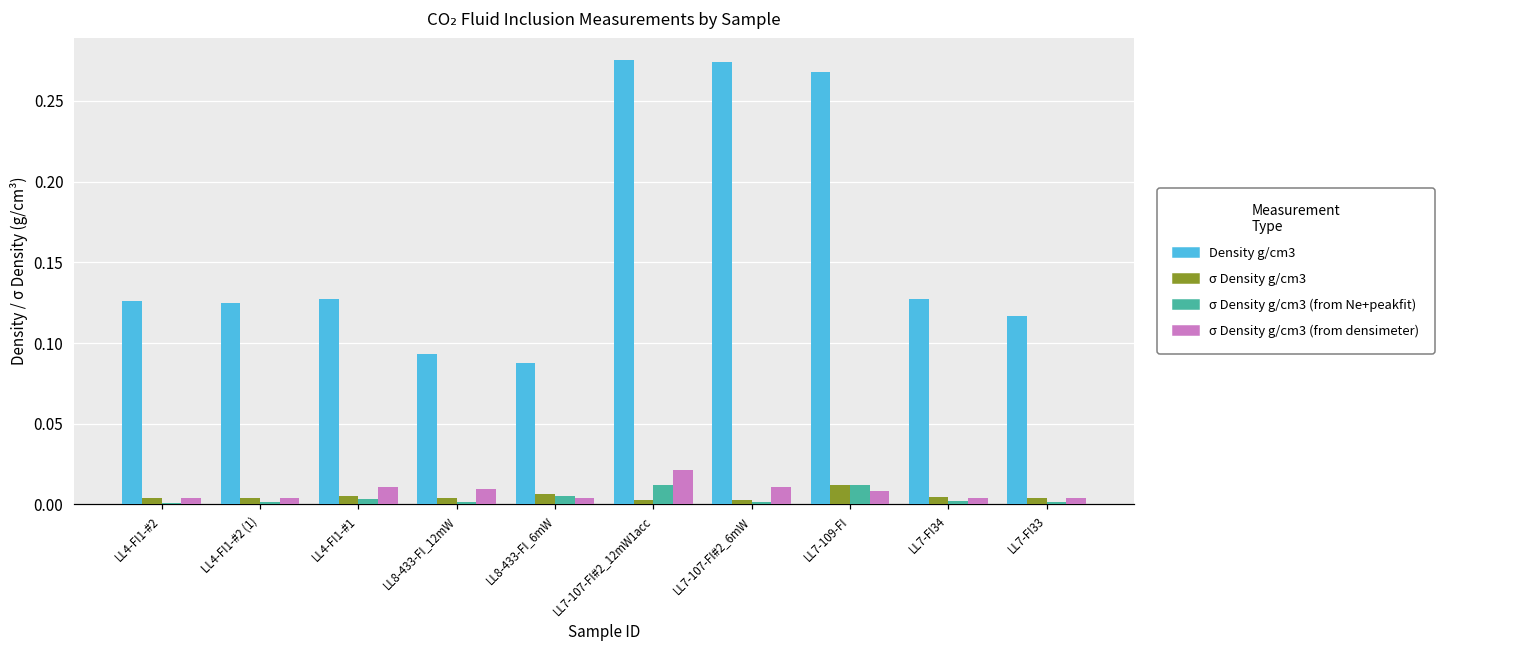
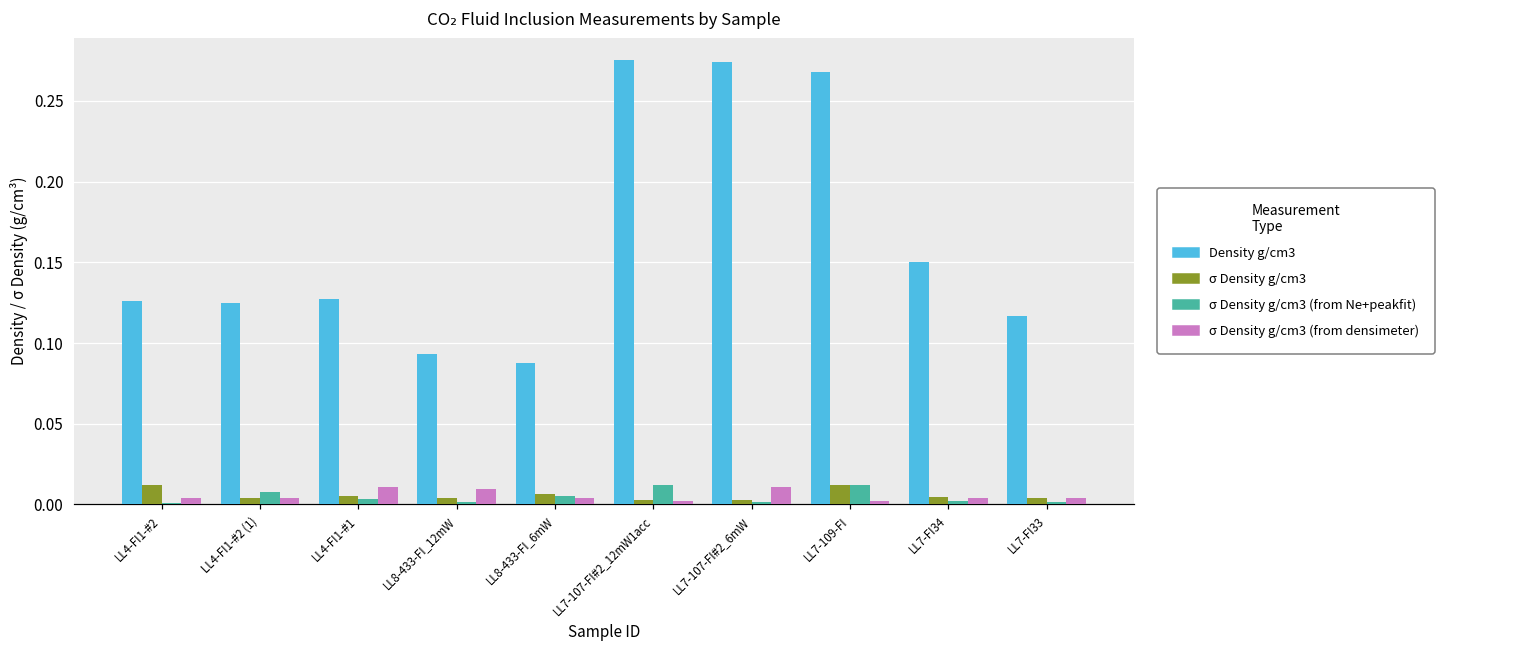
  {
    "Density g/cm3": {
      "LL4-FI1-#2": 0.126,
      "LL4-FI1-#2 (1)": 0.125,
      "LL4-FI1-#1": 0.127,
      "LL8-433-FI_12mW": 0.093,
      "LL8-433-FI_6mW": 0.087,
      "LL7-107-FI#2_12mW1acc": 0.275,
      "LL7-107-FI#2_6mW": 0.274,
      "LL7-109-FI": 0.268,
-     "LL7-FI34": 0.127,
+     "LL7-FI34": 0.150,
      "LL7-FI33": 0.117
    },
    "σ Density g/cm3": {
-     "LL4-FI1-#2": 0.004,
+     "LL4-FI1-#2": 0.012,
      "LL4-FI1-#2 (1)": 0.004,
      "LL4-FI1-#1": 0.005,
      "LL8-433-FI_12mW": 0.004,
      "LL8-433-FI_6mW": 0.006,
      "LL7-107-FI#2_12mW1acc": 0.003,
      "LL7-107-FI#2_6mW": 0.003,
      "LL7-109-FI": 0.012,
      "LL7-FI34": 0.004,
      "LL7-FI33": 0.004
    },
    "σ Density g/cm3 (from Ne+peakfit)": {
-     "LL4-FI1-#2 (1)": 0.001,
+     "LL4-FI1-#2 (1)": 0.008,
      "LL4-FI1-#1": 0.004,
      "LL8-433-FI_12mW": 0.002,
      "LL8-433-FI_6mW": 0.005,
      "LL7-107-FI#2_12mW1acc": 0.012,
      "LL7-109-FI": 0.012,
      "LL7-FI34": 0.002
    },
    "σ Density g/cm3 (from densimeter)": {
      "LL4-FI1-#2": 0.004,
      "LL4-FI1-#2 (1)": 0.004,
      "LL4-FI1-#1": 0.011,
      "LL8-433-FI_12mW": 0.009,
      "LL8-433-FI_6mW": 0.004,
-     "LL7-107-FI#2_12mW1acc": 0.022,
+     "LL7-107-FI#2_12mW1acc": 0.002,
      "LL7-107-FI#2_6mW": 0.011,
-     "LL7-109-FI": 0.008,
+     "LL7-109-FI": 0.002,
      "LL7-FI34": 0.004,
      "LL7-FI33": 0.004
    }
  }
